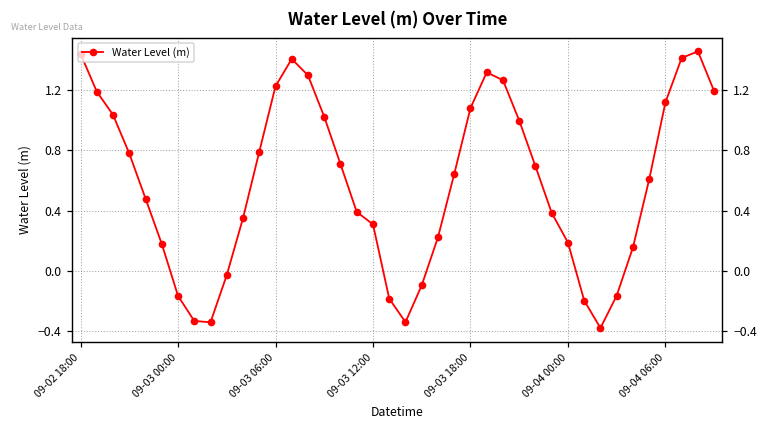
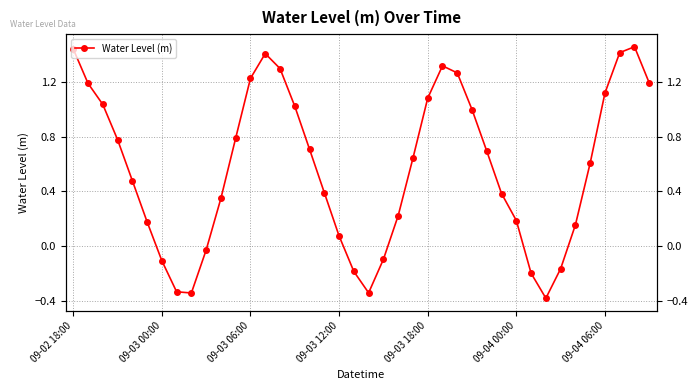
  {
-   "09-03 00:00": -0.17,
+   "09-03 00:00": -0.10,
    "09-03 06:00": 1.22,
-   "09-03 12:00": 0.31,
+   "09-03 12:00": 0.08,
    "09-03 18:00": 1.08,
    "09-04 00:00": 0.19,
    "09-04 06:00": 1.12
  }
